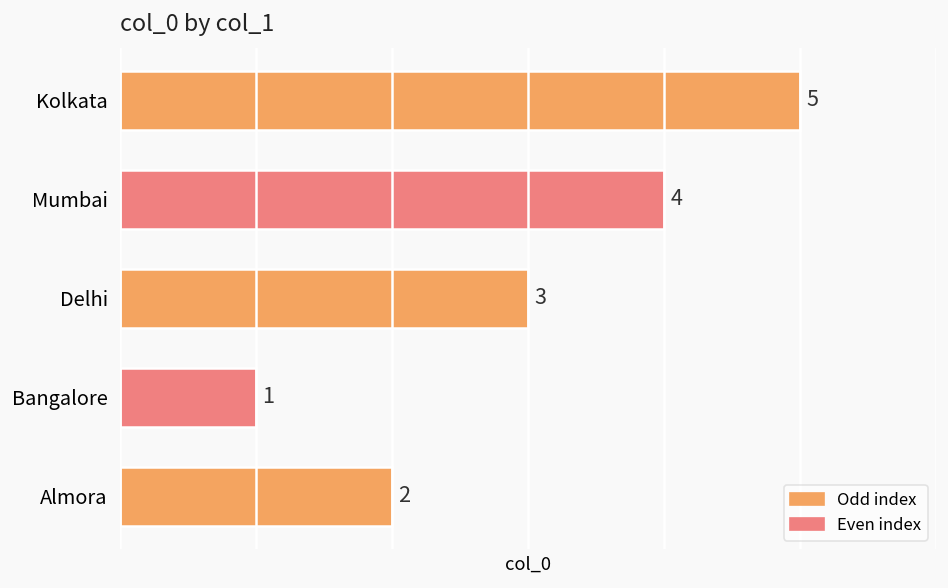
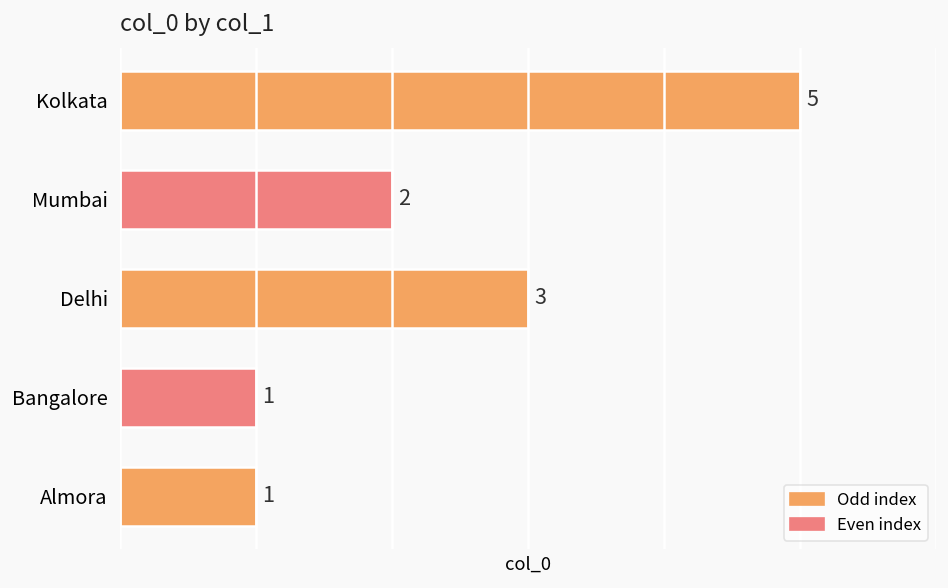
  {
    "Kolkata": 5,
-   "Mumbai": 4,
+   "Mumbai": 2,
    "Delhi": 3,
    "Bangalore": 1,
-   "Almora": 2
+   "Almora": 1
  }
